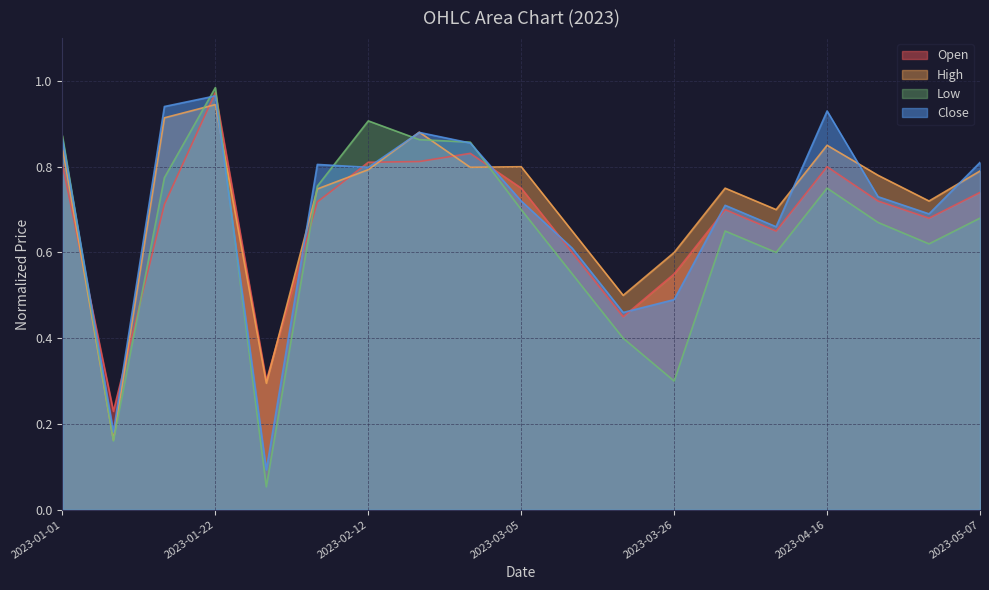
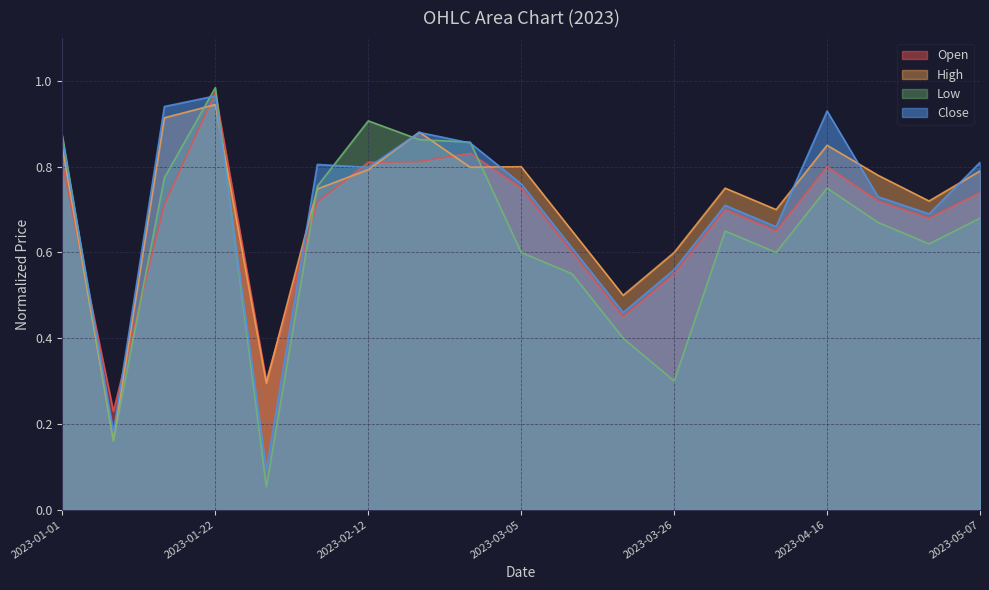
  {
    "Low": {
      "2023-01-01": 0.87,
      "2023-01-22": 0.98,
      "2023-02-12": 0.91,
-     "2023-03-05": 0.7,
+     "2023-03-05": 0.6,
      "2023-03-26": 0.3,
      "2023-04-16": 0.75,
      "2023-05-07": 0.68
    },
    "Close": {
      "2023-01-01": 0.86,
      "2023-01-22": 0.97,
-     "2023-03-05": 0.72,
-     "2023-03-26": 0.49,
+     "2023-03-05": 0.76,
+     "2023-03-26": 0.56,
      "2023-04-16": 0.93,
      "2023-05-07": 0.81
    }
  }
